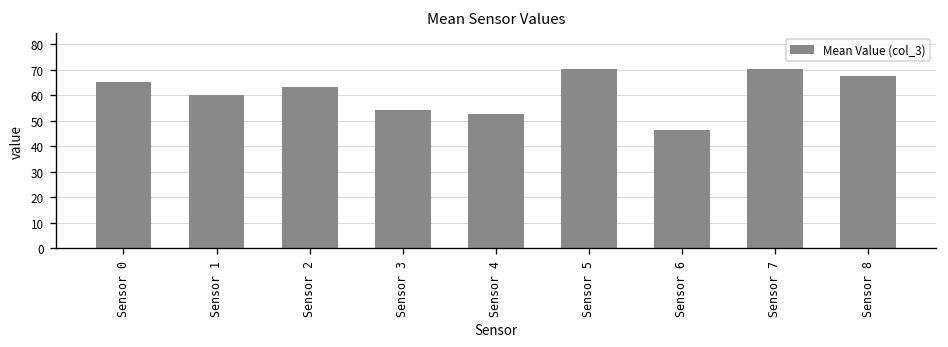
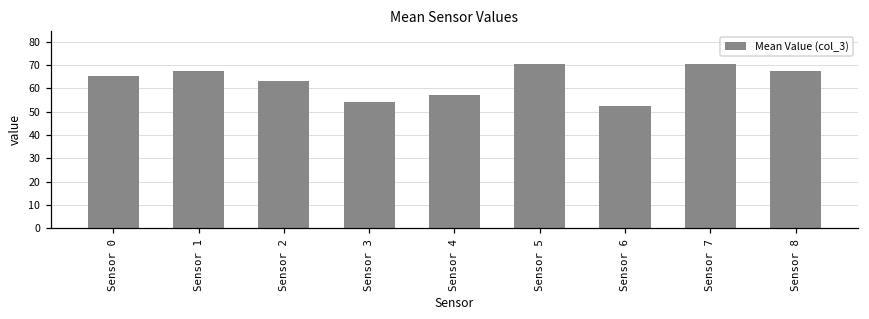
  {
    "Sensor 0": 65,
-   "Sensor 1": 60,
+   "Sensor 1": 67,
    "Sensor 2": 63,
    "Sensor 3": 54,
-   "Sensor 4": 53,
+   "Sensor 4": 57,
    "Sensor 5": 70,
-   "Sensor 6": 46,
+   "Sensor 6": 52,
    "Sensor 7": 70,
    "Sensor 8": 67
  }
